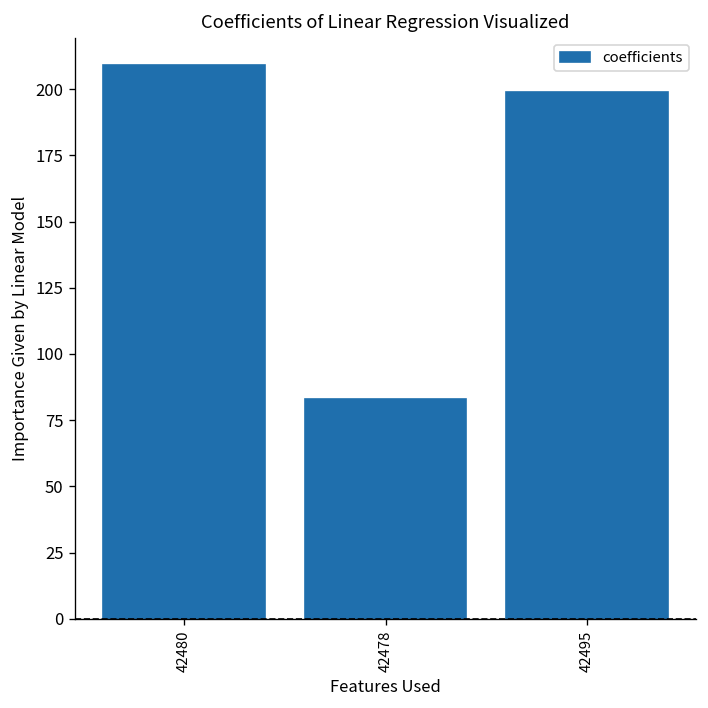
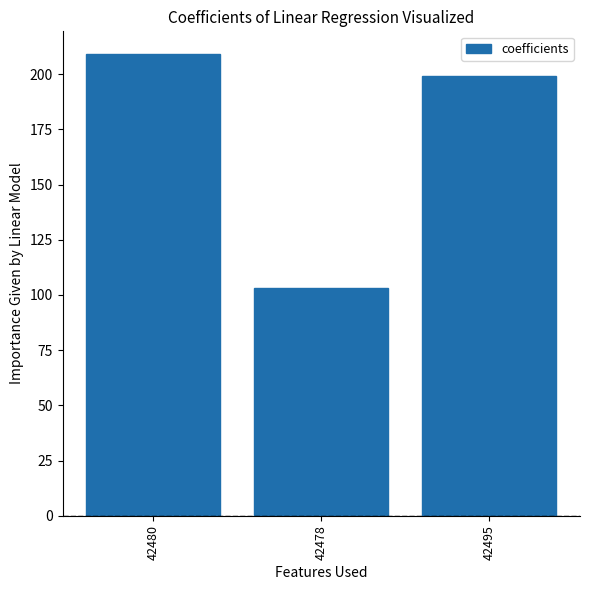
  {
    "42480": 209,
-   "42478": 83,
+   "42478": 103,
    "42495": 199
  }
